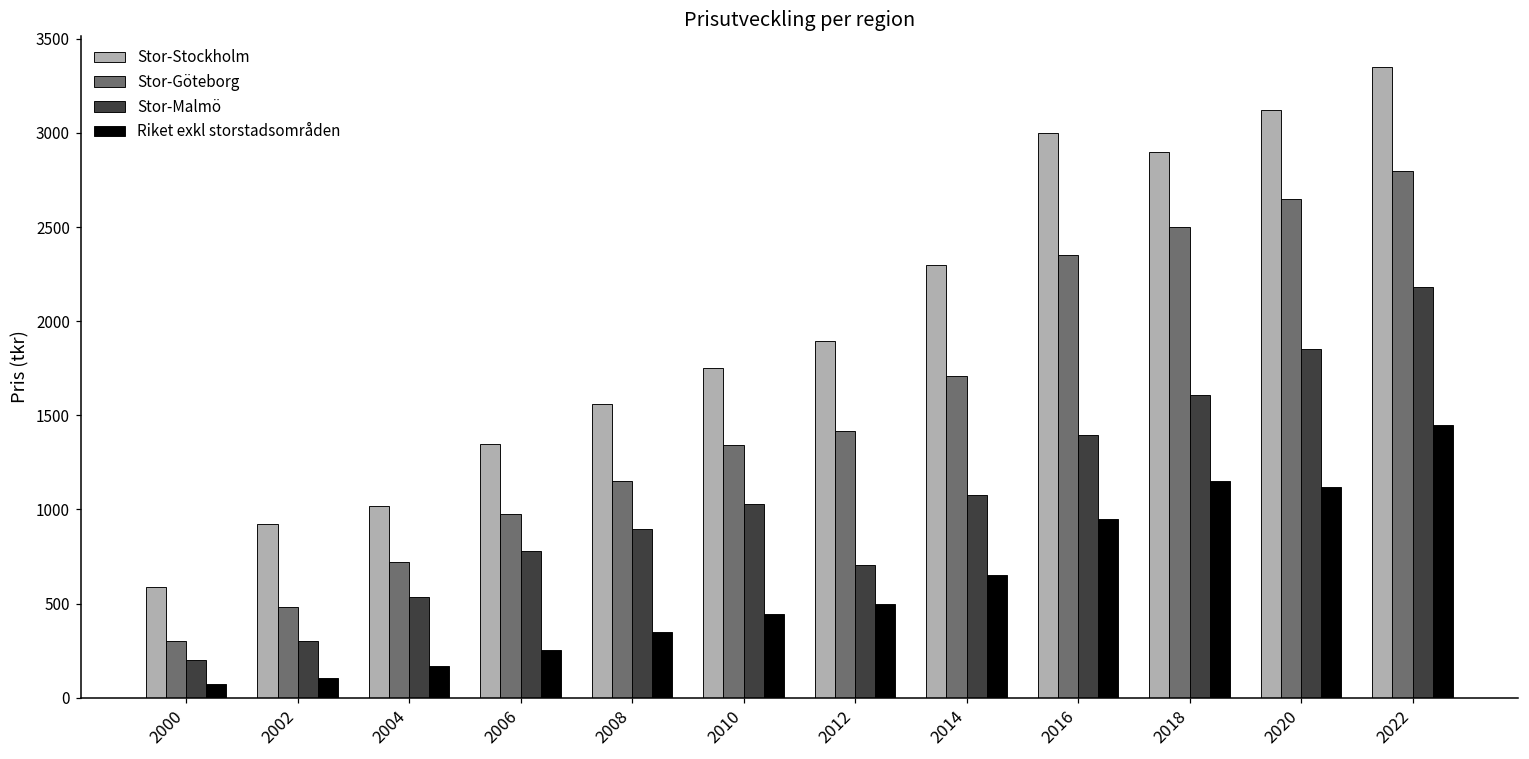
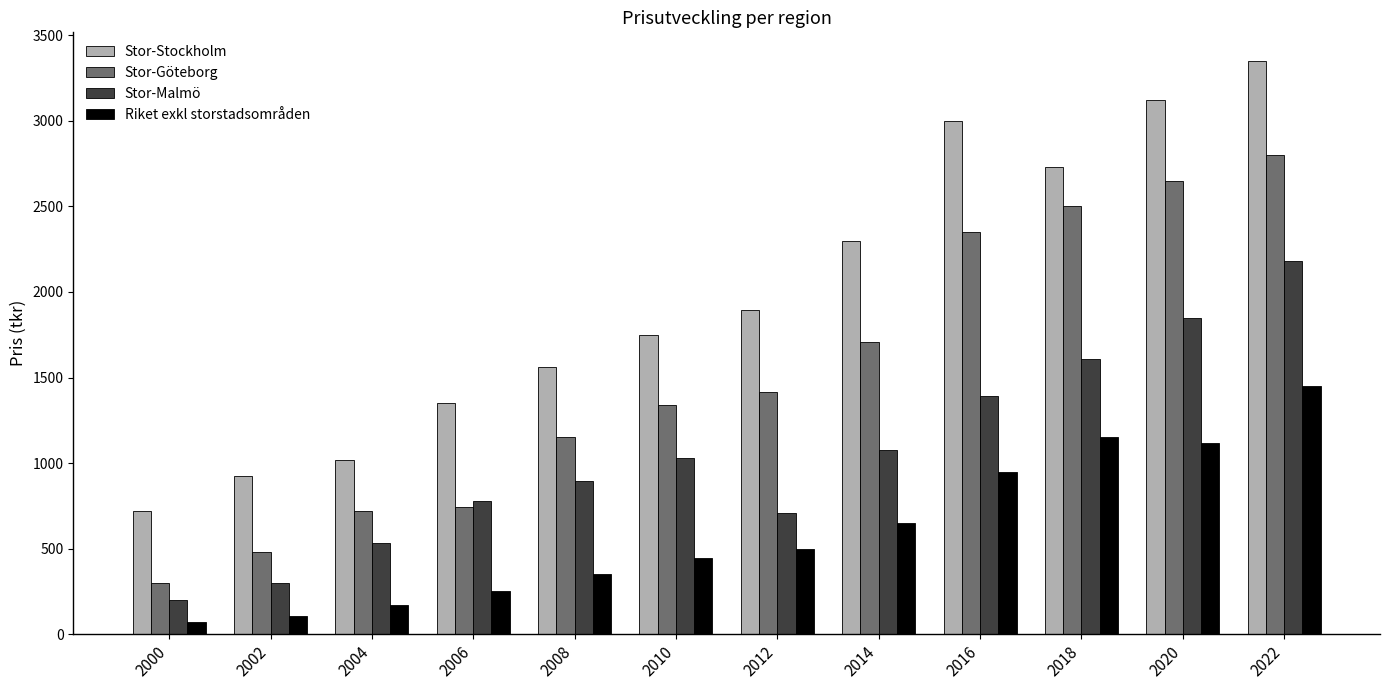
  {
    "Stor-Stockholm": {
-     "2000": 590,
+     "2000": 720,
      "2002": 930,
      "2004": 1020,
      "2006": 1350,
      "2008": 1560,
      "2010": 1750,
      "2012": 1900,
      "2014": 2300,
      "2016": 3000,
-     "2018": 2900,
+     "2018": 2730,
      "2020": 3120,
      "2022": 3350
    },
    "Stor-Göteborg": {
      "2000": 300,
      "2002": 480,
      "2004": 720,
-     "2006": 980,
+     "2006": 740,
      "2008": 1150,
      "2010": 1340,
      "2012": 1420,
      "2014": 1710,
      "2016": 2350,
      "2018": 2500,
      "2020": 2650,
      "2022": 2800
    },
    "Stor-Malmö": {
      "2000": 200,
      "2002": 300,
      "2004": 540,
      "2006": 780,
      "2008": 900,
      "2010": 1030,
      "2012": 710,
      "2014": 1080,
      "2016": 1400,
      "2018": 1610,
      "2020": 1850,
      "2022": 2180
    },
    "Riket exkl storstadsområden": {
      "2000": 70,
      "2002": 100,
      "2004": 170,
      "2006": 260,
      "2008": 350,
      "2010": 450,
      "2012": 500,
      "2014": 650,
      "2016": 950,
      "2018": 1150,
      "2020": 1120,
      "2022": 1450
    }
  }
